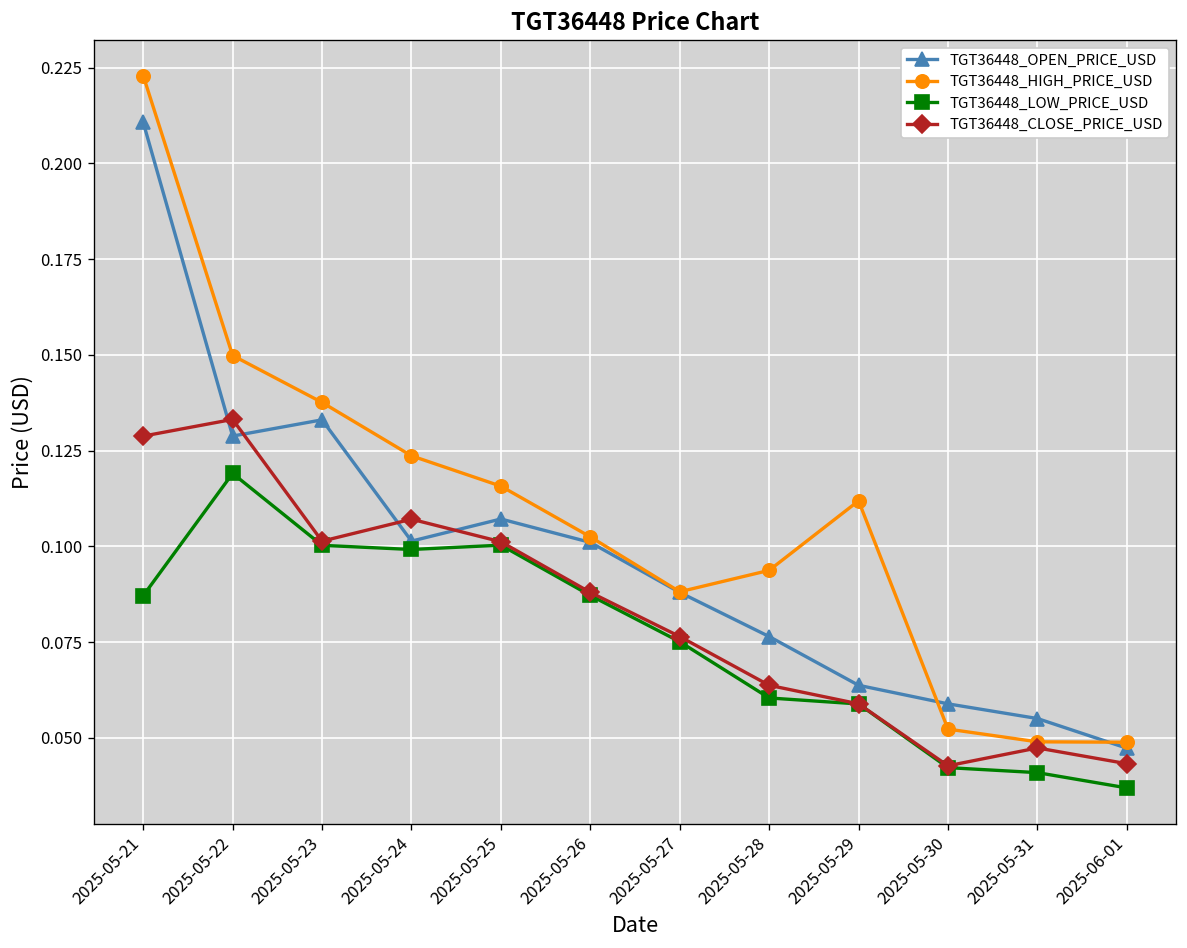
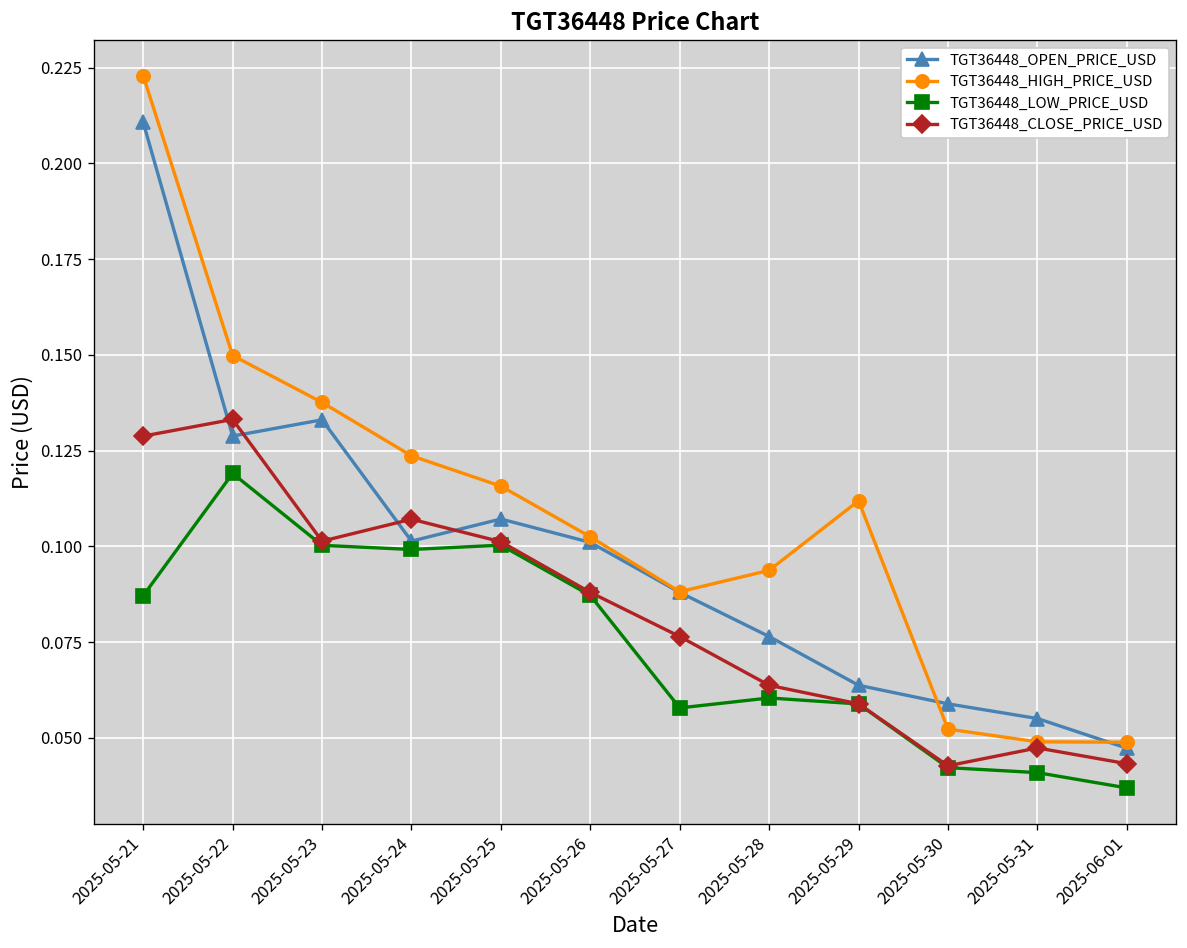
  {
    "TGT36448_OPEN_PRICE_USD": {
      "2025-05-21": 0.211,
      "2025-05-22": 0.129,
      "2025-05-23": 0.133,
      "2025-05-24": 0.101,
      "2025-05-25": 0.107,
      "2025-05-26": 0.101,
      "2025-05-28": 0.076,
      "2025-05-29": 0.064,
      "2025-05-30": 0.059,
      "2025-05-31": 0.055,
      "2025-06-01": 0.047
    },
    "TGT36448_HIGH_PRICE_USD": {
      "2025-05-21": 0.223,
      "2025-05-22": 0.150,
      "2025-05-23": 0.138,
      "2025-05-24": 0.124,
      "2025-05-25": 0.116,
      "2025-05-26": 0.103,
      "2025-05-28": 0.094,
      "2025-05-29": 0.112,
      "2025-05-30": 0.052,
      "2025-05-31": 0.049,
      "2025-06-01": 0.049
    },
    "TGT36448_LOW_PRICE_USD": {
      "2025-05-21": 0.087,
      "2025-05-22": 0.119,
      "2025-05-23": 0.100,
      "2025-05-24": 0.099,
      "2025-05-25": 0.100,
-     "2025-05-27": 0.075,
+     "2025-05-27": 0.058,
      "2025-05-28": 0.060,
      "2025-05-31": 0.041,
      "2025-06-01": 0.037
    },
    "TGT36448_CLOSE_PRICE_USD": {
      "2025-05-21": 0.129,
      "2025-05-22": 0.133,
      "2025-05-23": 0.101,
      "2025-05-24": 0.107,
      "2025-05-25": 0.101,
      "2025-05-27": 0.076,
      "2025-05-28": 0.064,
      "2025-05-31": 0.047,
      "2025-06-01": 0.043
    }
  }
